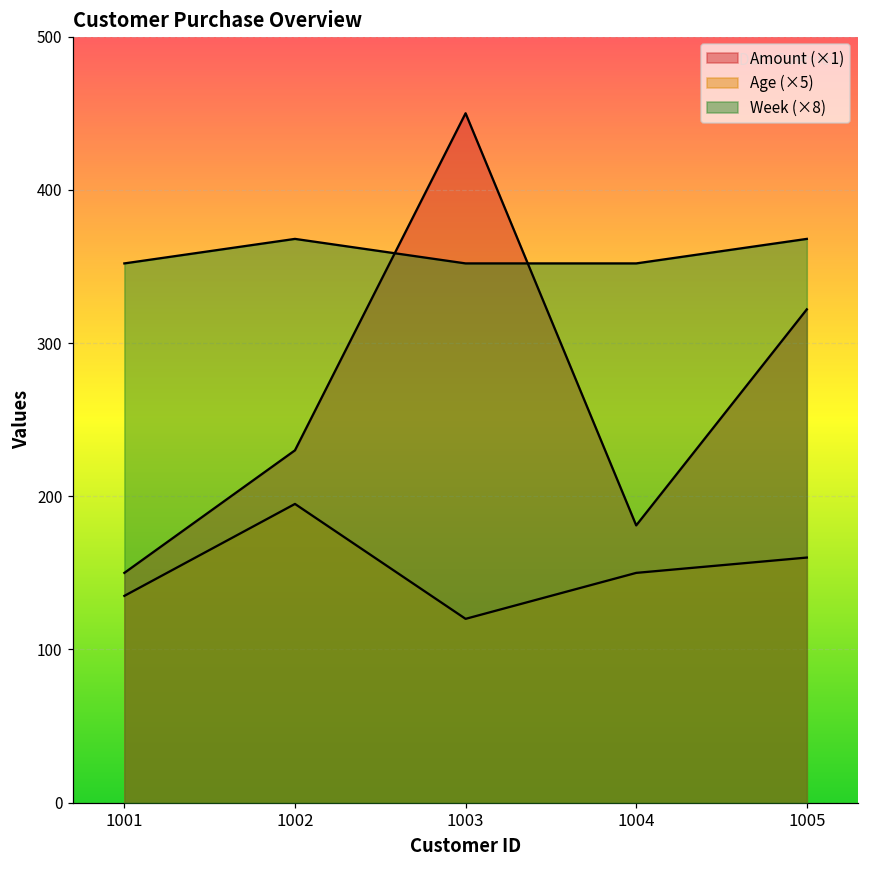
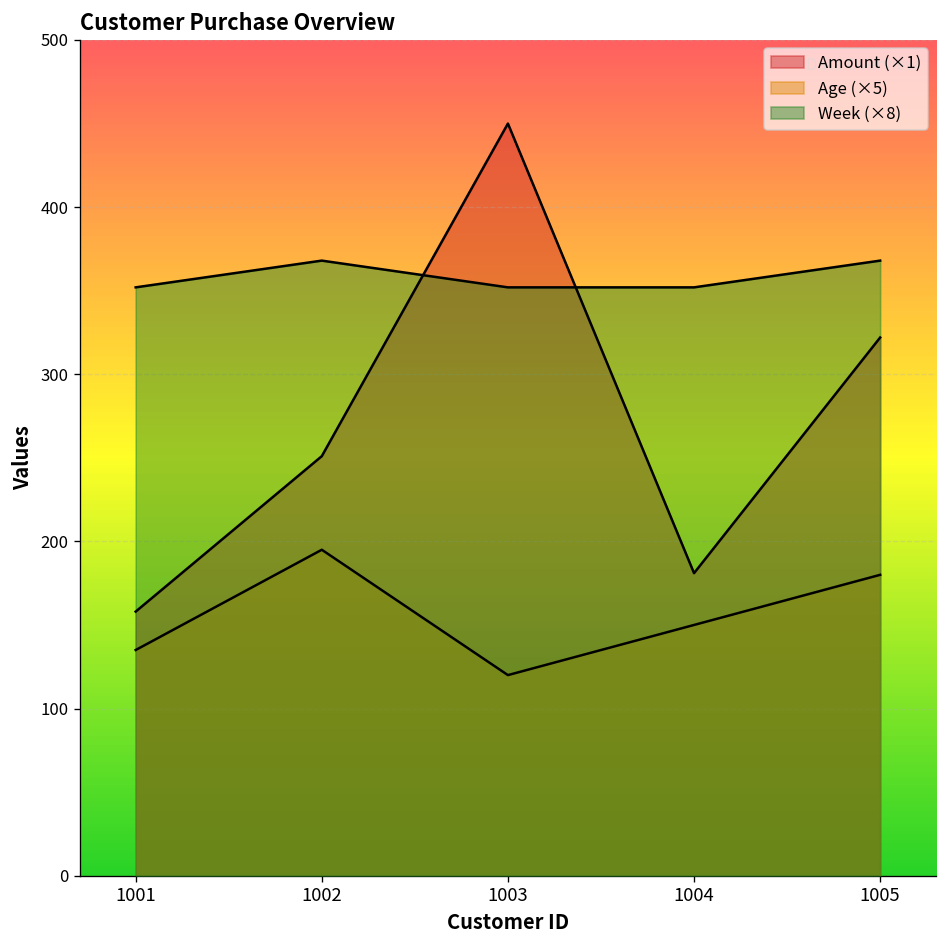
  {
    "Amount (×1)": {
-     "1001": 150,
-     "1002": 230,
+     "1001": 158,
+     "1002": 251,
      "1003": 450,
      "1004": 181,
      "1005": 322
    },
    "Age (×5)": {
      "1001": 135,
      "1002": 195,
      "1003": 120,
      "1004": 150,
-     "1005": 160
+     "1005": 180
    },
    "Week (×8)": {
      "1001": 352,
      "1002": 368,
      "1003": 352,
      "1004": 352,
      "1005": 368
    }
  }
